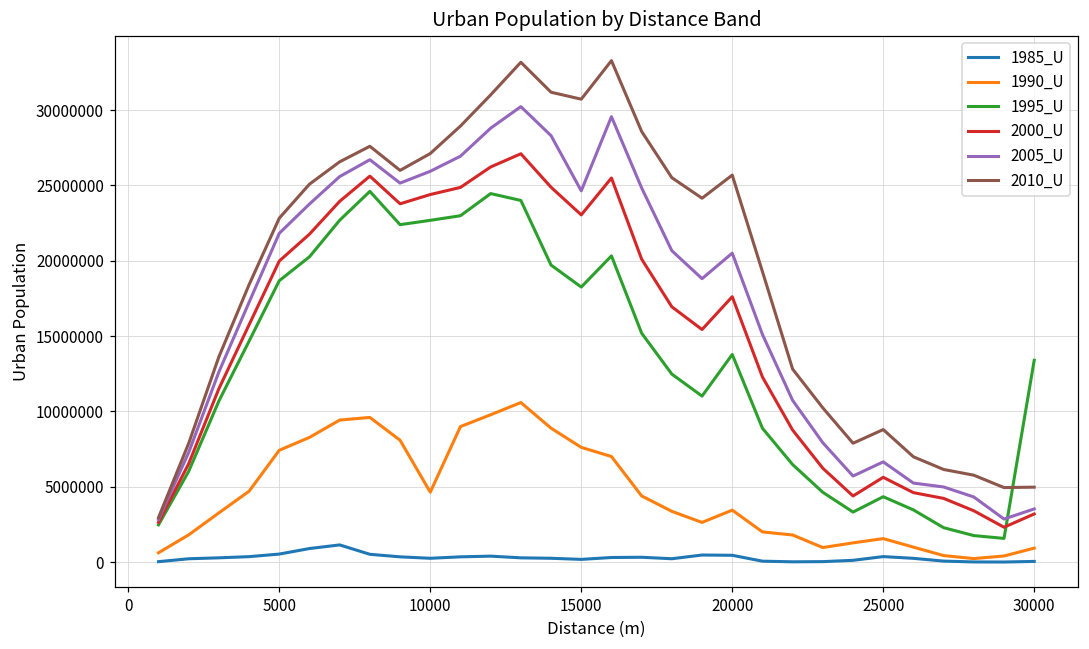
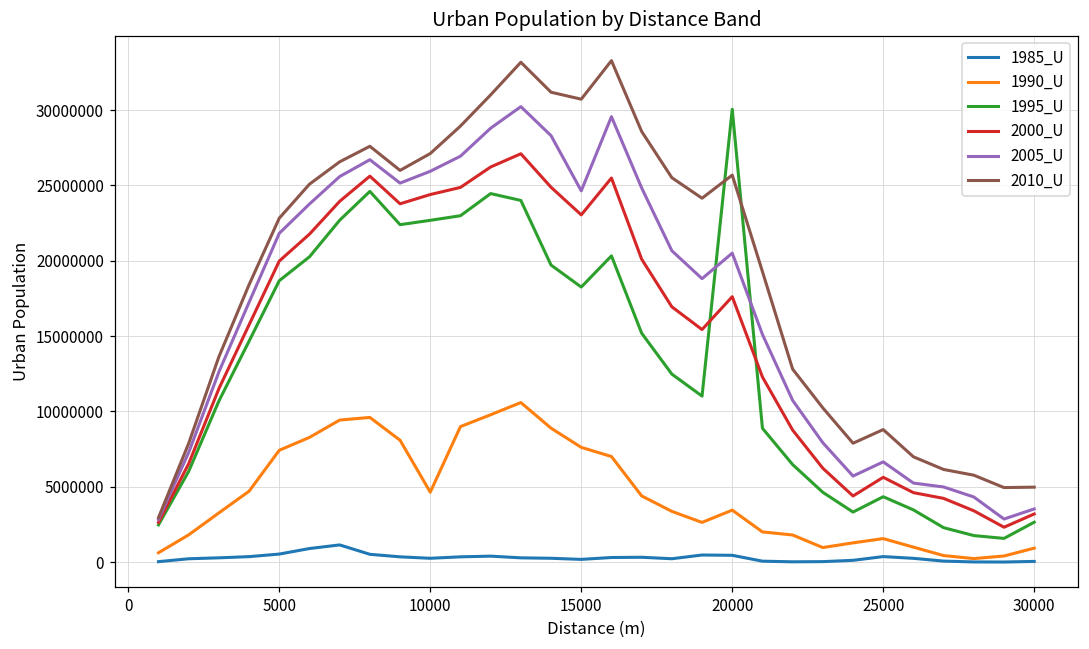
  {
    "1985_U": {
      "5000": 500000,
      "10000": 300000,
      "15000": 200000,
      "20000": 500000,
      "25000": 400000,
      "30000": 0
    },
    "1990_U": {
      "5000": 7400000,
      "10000": 4600000,
      "15000": 7600000,
      "20000": 3400000,
      "25000": 1600000,
      "30000": 900000
    },
    "1995_U": {
      "5000": 18700000,
      "10000": 22700000,
      "15000": 18300000,
-     "20000": 13800000,
+     "20000": 30100000,
      "25000": 4300000,
-     "30000": 13400000
+     "30000": 2600000
    },
    "2000_U": {
      "5000": 20000000,
      "10000": 24400000,
      "15000": 23000000,
      "20000": 17600000,
      "25000": 5600000,
      "30000": 3200000
    },
    "2005_U": {
      "5000": 21800000,
      "10000": 25900000,
      "15000": 24600000,
      "20000": 20500000,
      "25000": 6700000,
      "30000": 3500000
    },
    "2010_U": {
      "5000": 22800000,
      "10000": 27100000,
      "15000": 30700000,
      "20000": 25700000,
      "25000": 8800000,
      "30000": 5000000
    }
  }
